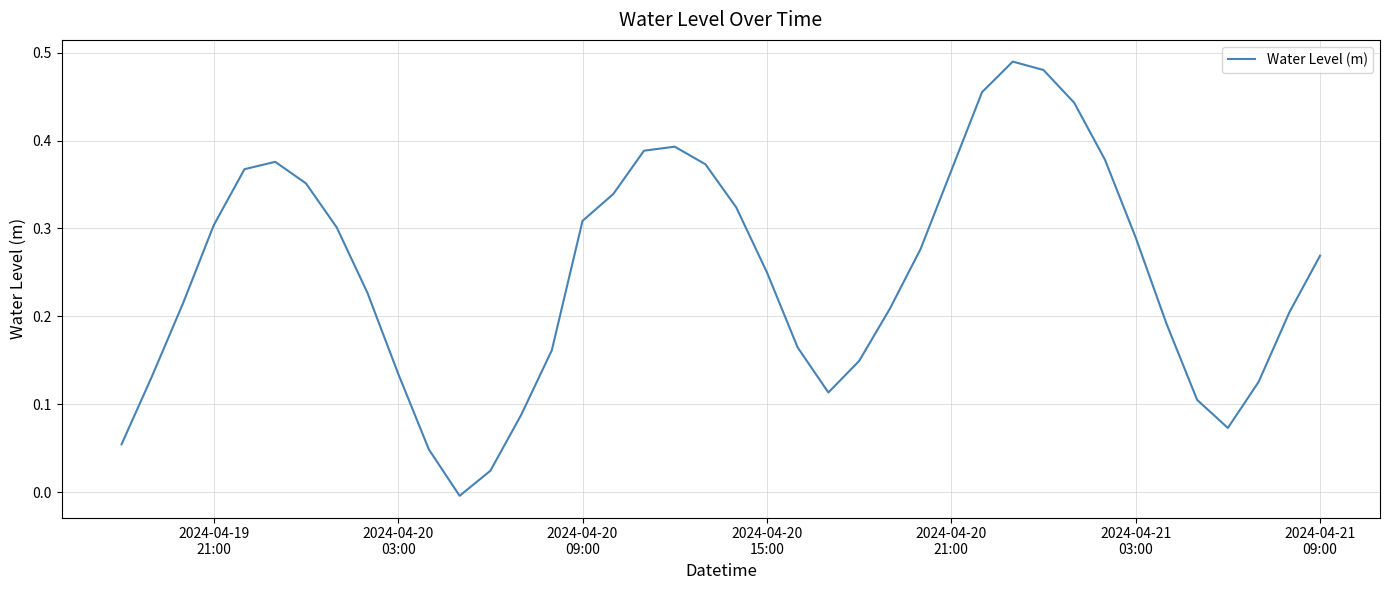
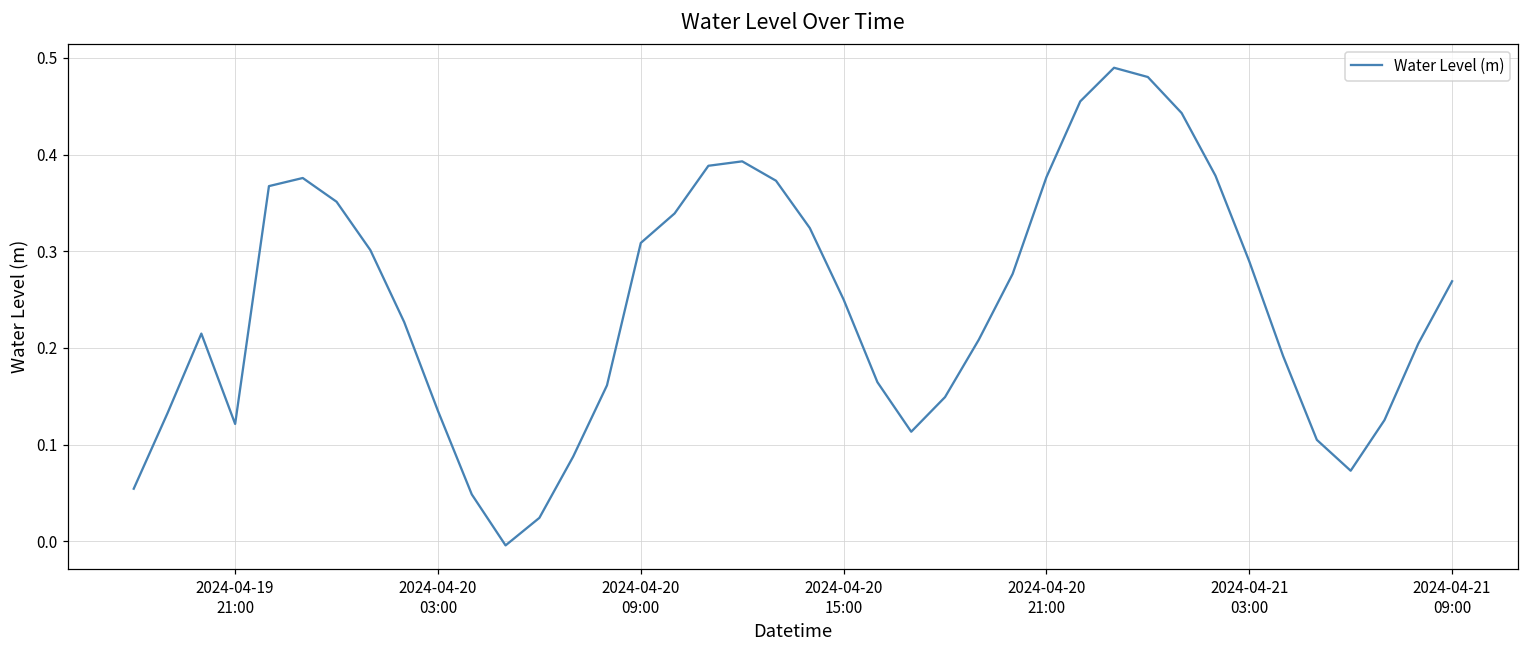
  {
-   "2024-04-19 21:00": 0.30,
+   "2024-04-19 21:00": 0.12,
    "2024-04-20 03:00": 0.13,
    "2024-04-20 09:00": 0.31,
    "2024-04-20 15:00": 0.25,
-   "2024-04-20 21:00": 0.37,
+   "2024-04-20 21:00": 0.38,
    "2024-04-21 03:00": 0.29,
    "2024-04-21 09:00": 0.27
  }
